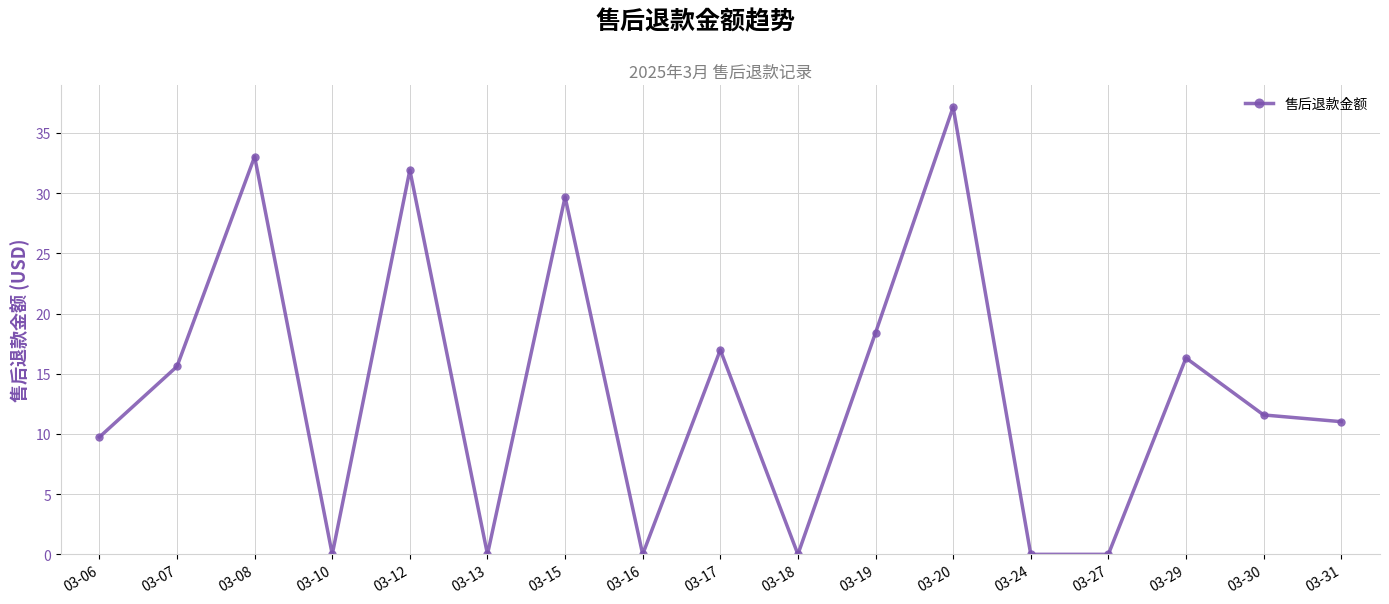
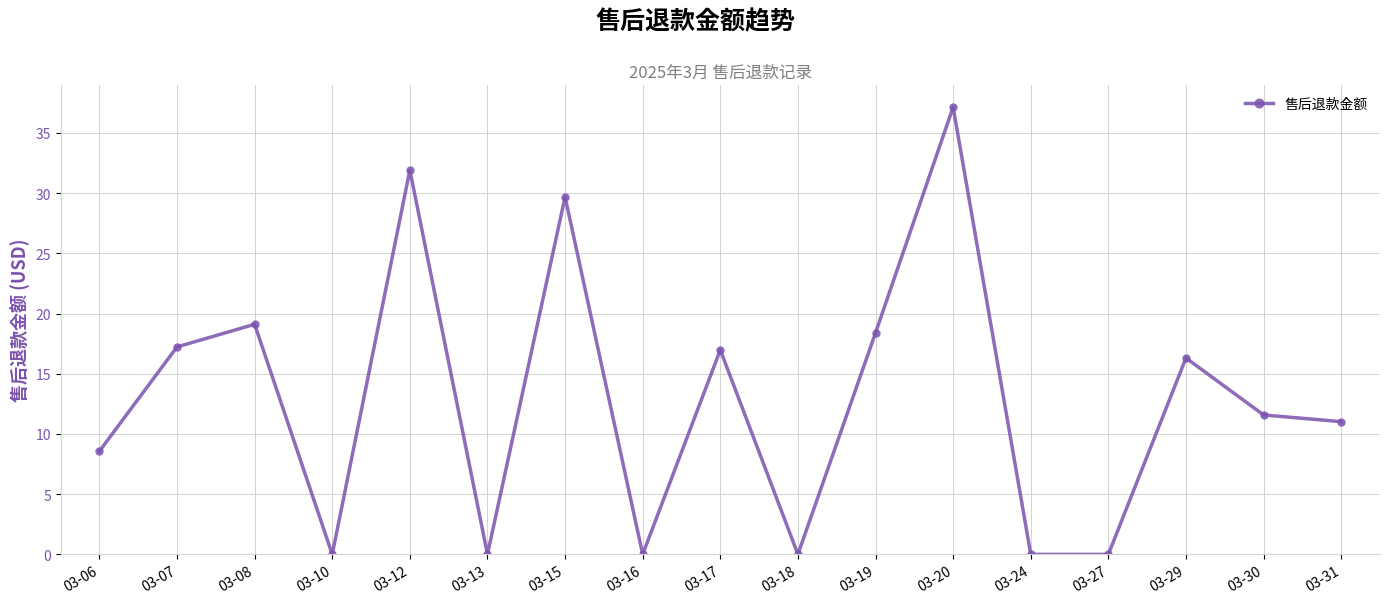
  {
-   "03-06": 9.7,
-   "03-07": 15.6,
-   "03-08": 33.0,
+   "03-06": 8.6,
+   "03-07": 17.2,
+   "03-08": 19.1,
    "03-10": 0.0,
    "03-12": 31.9,
    "03-13": 0.0,
    "03-15": 29.7,
    "03-16": 0.0,
    "03-17": 17.0,
    "03-18": 0.0,
    "03-19": 18.4,
    "03-20": 37.2,
    "03-24": 0.0,
    "03-27": 0.0,
    "03-29": 16.3,
    "03-30": 11.6,
    "03-31": 11.0
  }
